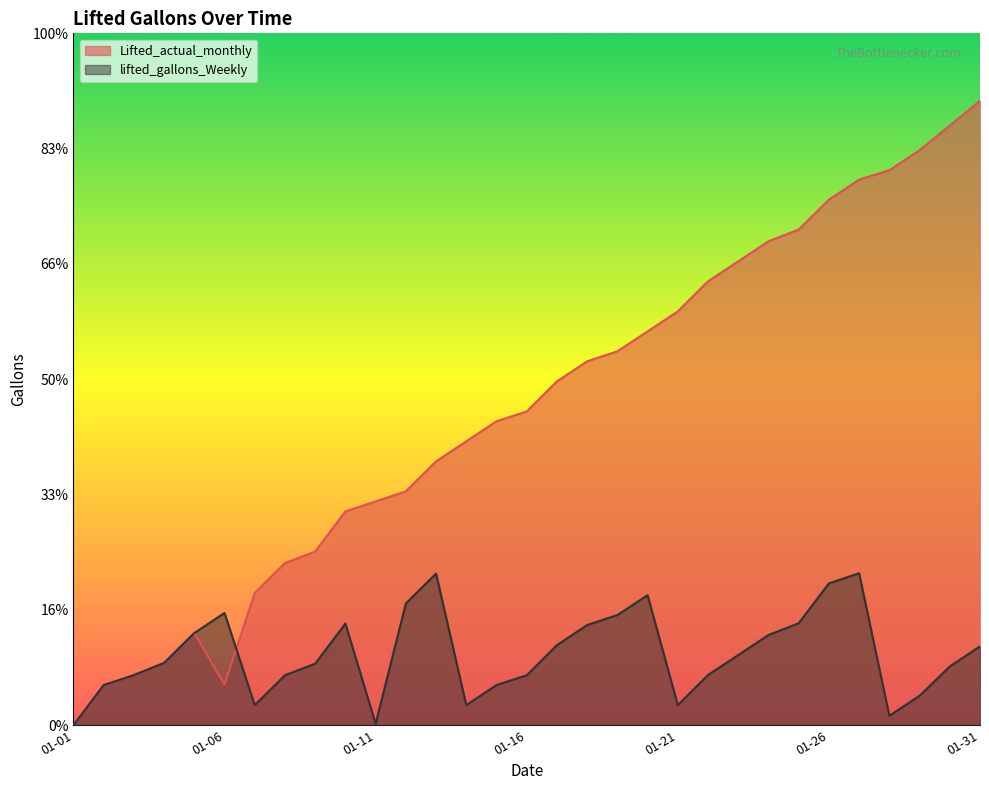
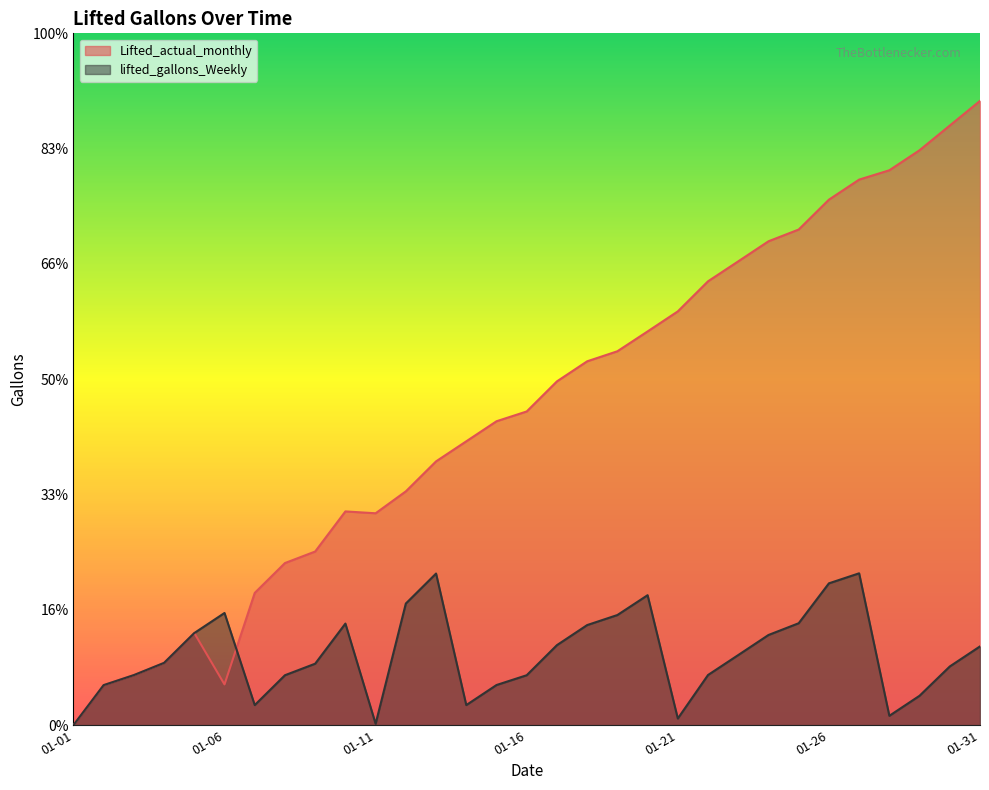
  {
    "Lifted_actual_monthly": {
      "01-06": "6%",
-     "01-11": "32%",
+     "01-11": "31%",
      "01-16": "45%",
      "01-21": "60%",
      "01-26": "76%",
      "01-31": "90%"
    },
    "lifted_gallons_Weekly": {
      "01-06": "16%",
      "01-11": "0%",
      "01-16": "7%",
-     "01-21": "3%",
+     "01-21": "1%",
      "01-26": "20%",
      "01-31": "11%"
    }
  }
